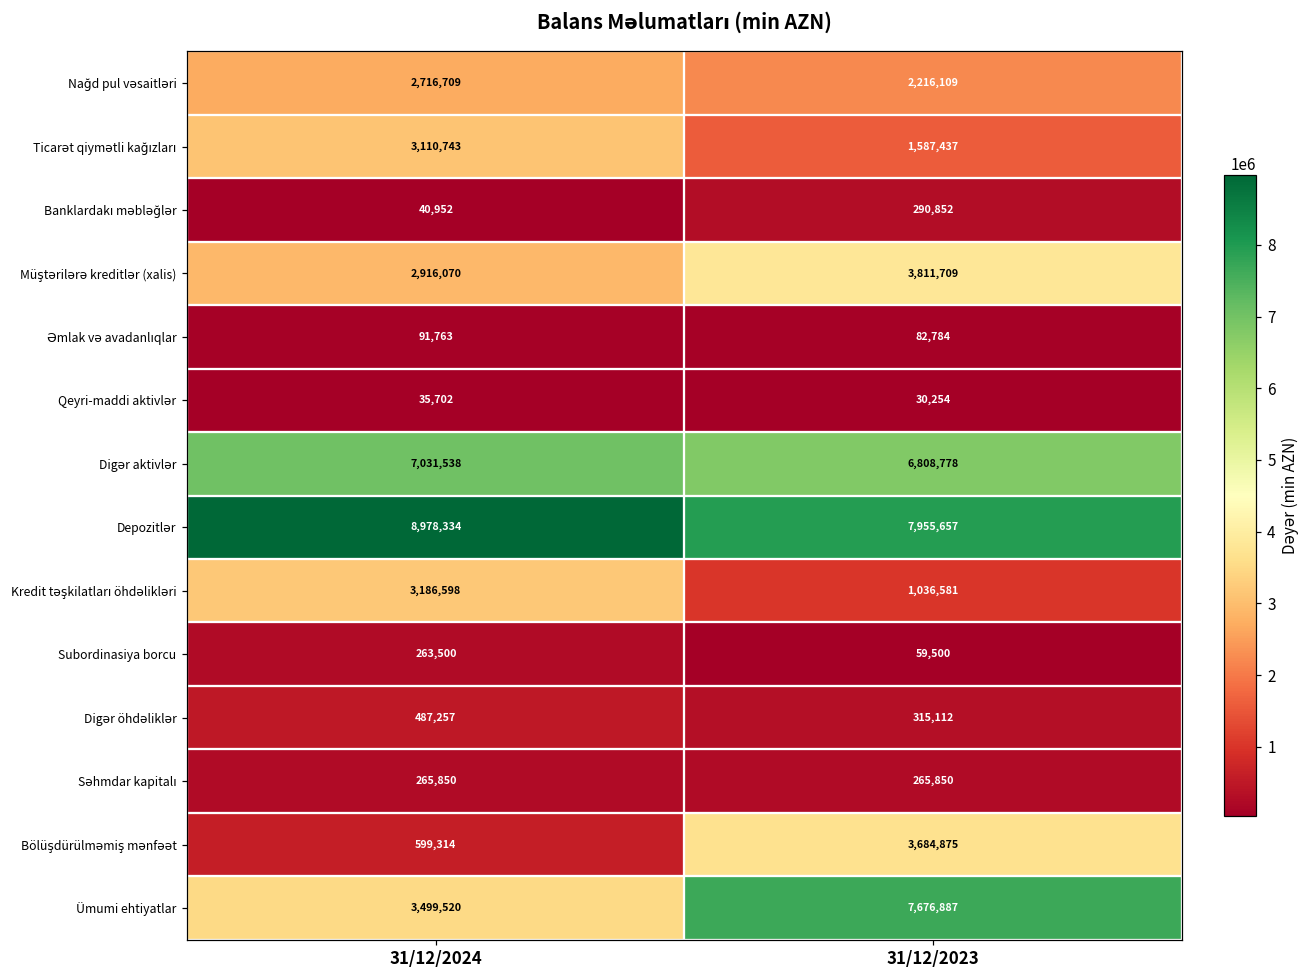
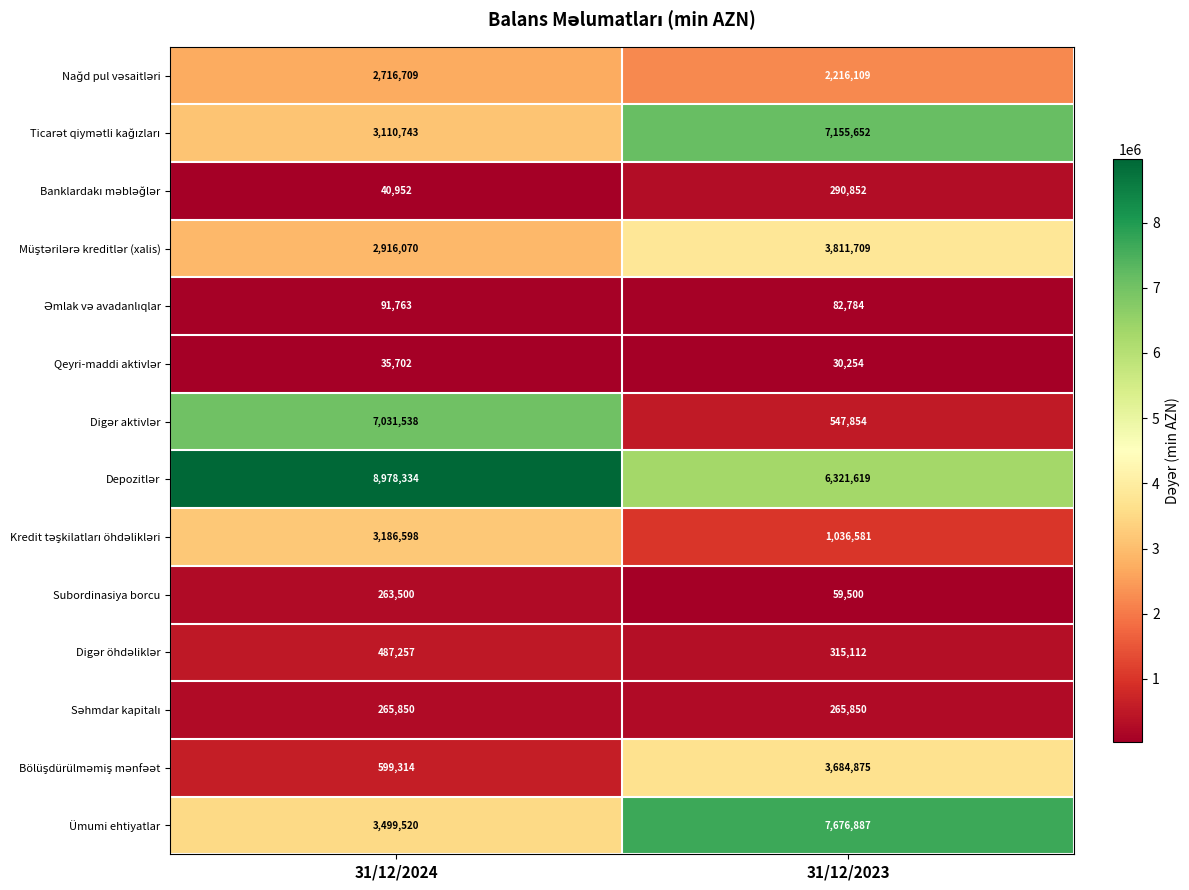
  {
    "Nağd pul vəsaitləri": {
      "31/12/2024": "2,716,709",
      "31/12/2023": "2,216,109"
    },
    "Ticarət qiymətli kağızları": {
      "31/12/2024": "3,110,743",
-     "31/12/2023": "1,587,437"
+     "31/12/2023": "7,155,652"
    },
    "Banklardakı məbləğlər": {
      "31/12/2024": "40,952",
      "31/12/2023": "290,852"
    },
    "Müştərilərə kreditlər (xalis)": {
      "31/12/2024": "2,916,070",
      "31/12/2023": "3,811,709"
    },
    "Əmlak və avadanlıqlar": {
      "31/12/2024": "91,763",
      "31/12/2023": "82,784"
    },
    "Qeyri-maddi aktivlər": {
      "31/12/2024": "35,702",
      "31/12/2023": "30,254"
    },
    "Digər aktivlər": {
      "31/12/2024": "7,031,538",
-     "31/12/2023": "6,808,778"
+     "31/12/2023": "547,854"
    },
    "Depozitlər": {
      "31/12/2024": "8,978,334",
-     "31/12/2023": "7,955,657"
+     "31/12/2023": "6,321,619"
    },
    "Kredit təşkilatları öhdəlikləri": {
      "31/12/2024": "3,186,598",
      "31/12/2023": "1,036,581"
    },
    "Subordinasiya borcu": {
      "31/12/2024": "263,500",
      "31/12/2023": "59,500"
    },
    "Digər öhdəliklər": {
      "31/12/2024": "487,257",
      "31/12/2023": "315,112"
    },
    "Səhmdar kapitalı": {
      "31/12/2024": "265,850",
      "31/12/2023": "265,850"
    },
    "Bölüşdürülməmiş mənfəət": {
      "31/12/2024": "599,314",
      "31/12/2023": "3,684,875"
    },
    "Ümumi ehtiyatlar": {
      "31/12/2024": "3,499,520",
      "31/12/2023": "7,676,887"
    }
  }
